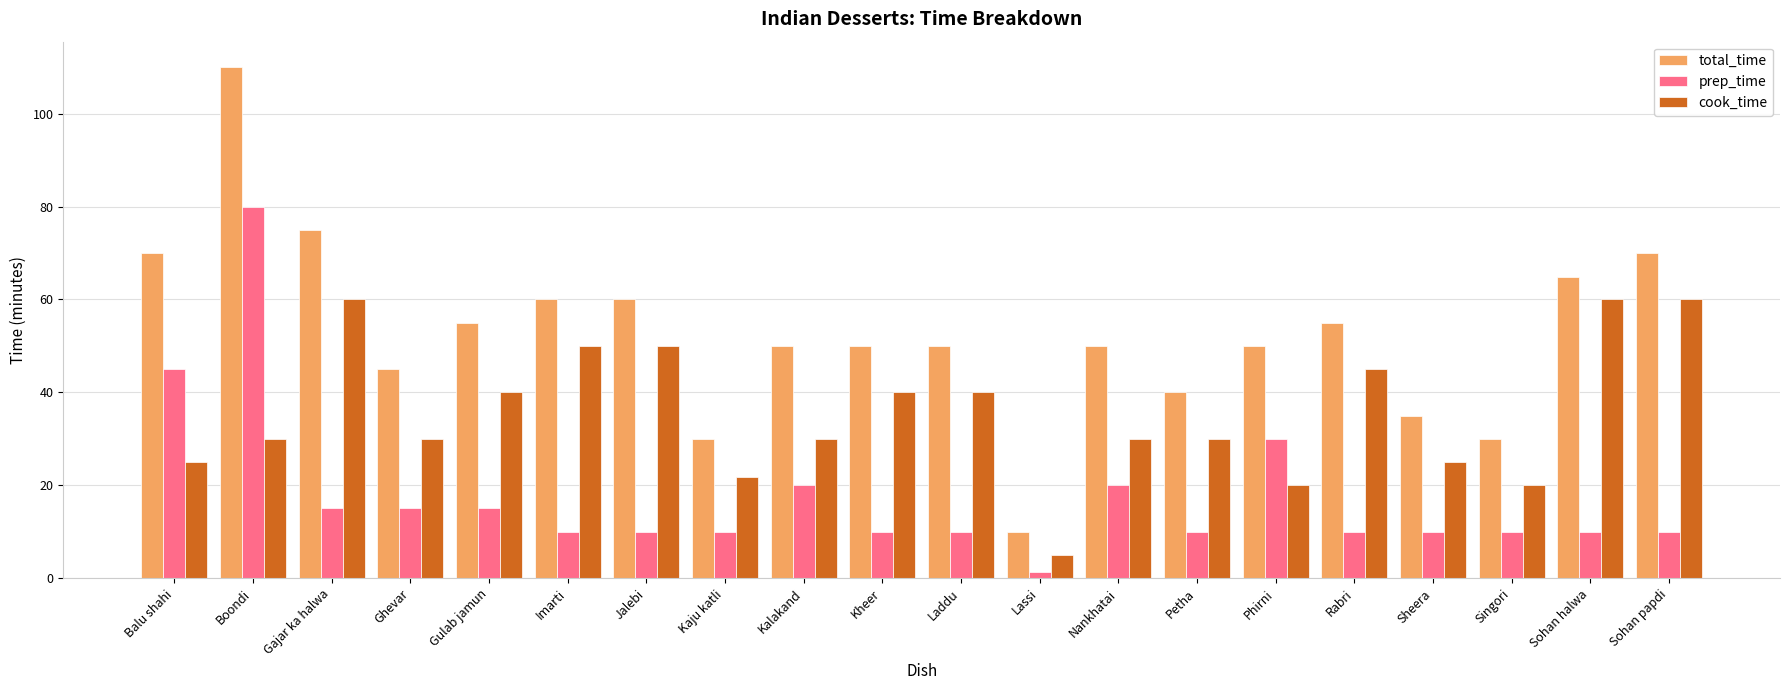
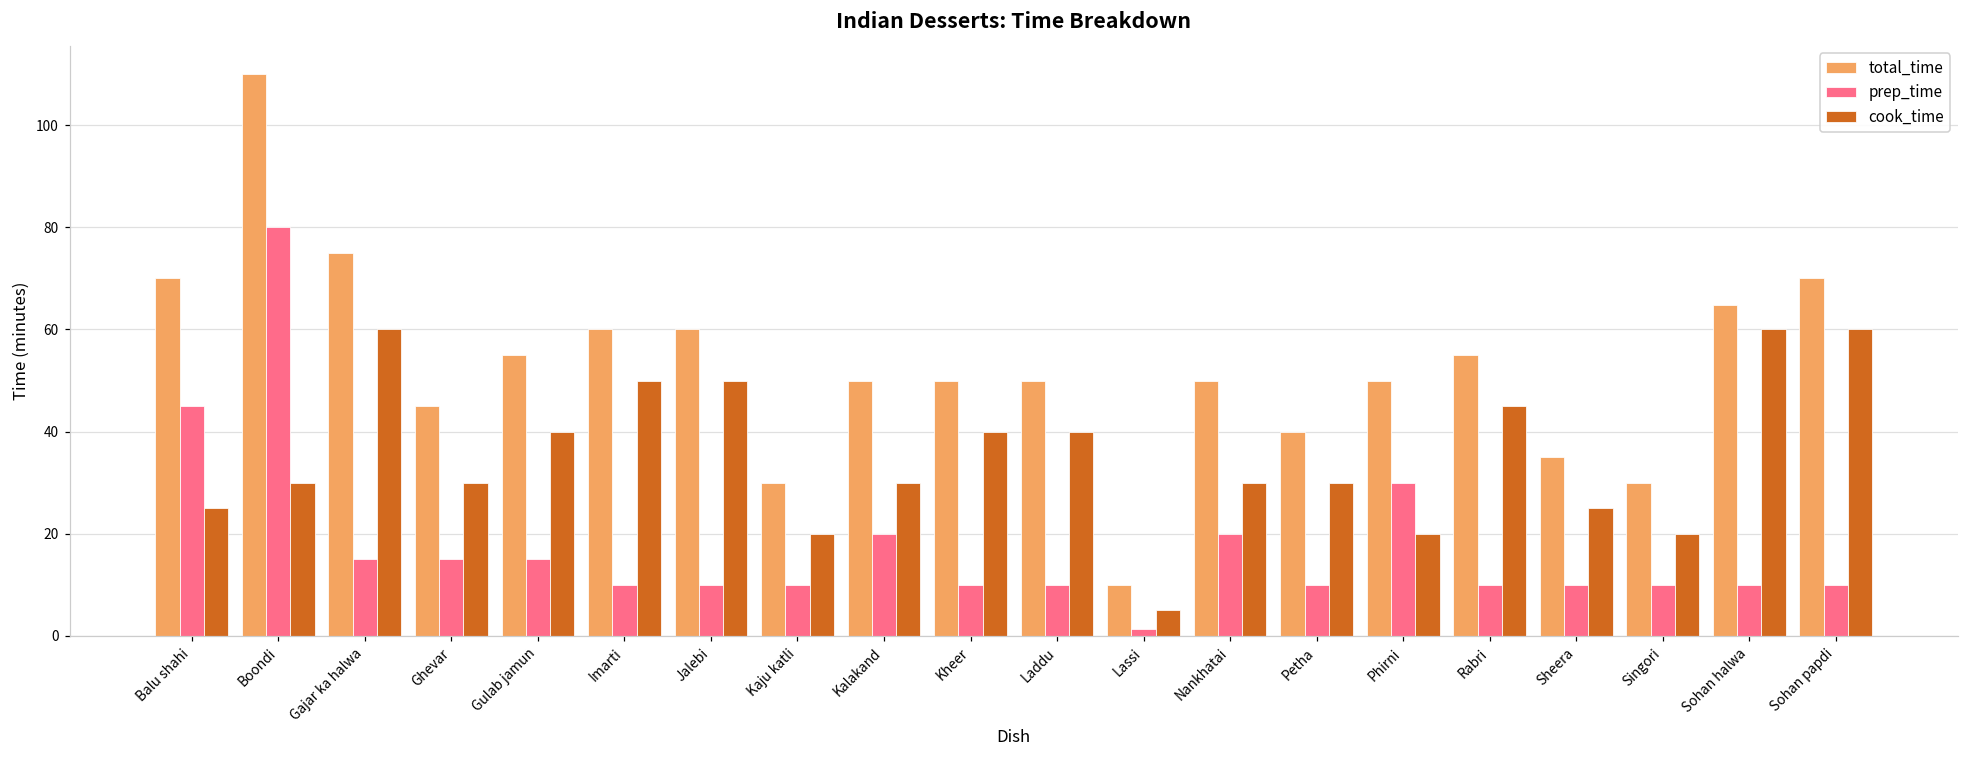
  {
    "total_time": {
      "Balu shahi": 70,
      "Boondi": 110,
      "Gajar ka halwa": 75,
      "Ghevar": 45,
      "Gulab jamun": 55,
      "Imarti": 60,
      "Jalebi": 60,
      "Kaju katli": 30,
      "Kalakand": 50,
      "Kheer": 50,
      "Laddu": 50,
      "Lassi": 10,
      "Nankhatai": 50,
      "Petha": 40,
      "Phirni": 50,
      "Rabri": 55,
      "Sheera": 35,
      "Singori": 30,
      "Sohan halwa": 65,
      "Sohan papdi": 70
    },
    "prep_time": {
      "Balu shahi": 45,
      "Boondi": 80,
      "Gajar ka halwa": 15,
      "Ghevar": 15,
      "Gulab jamun": 15,
      "Imarti": 10,
      "Jalebi": 10,
      "Kaju katli": 10,
      "Kalakand": 20,
      "Kheer": 10,
      "Laddu": 10,
      "Lassi": 1,
      "Nankhatai": 20,
      "Petha": 10,
      "Phirni": 30,
      "Rabri": 10,
      "Sheera": 10,
      "Singori": 10,
      "Sohan halwa": 10,
      "Sohan papdi": 10
    },
    "cook_time": {
      "Balu shahi": 25,
      "Boondi": 30,
      "Gajar ka halwa": 60,
      "Ghevar": 30,
      "Gulab jamun": 40,
      "Imarti": 50,
      "Jalebi": 50,
-     "Kaju katli": 22,
+     "Kaju katli": 20,
      "Kalakand": 30,
      "Kheer": 40,
      "Laddu": 40,
      "Lassi": 5,
      "Nankhatai": 30,
      "Petha": 30,
      "Phirni": 20,
      "Rabri": 45,
      "Sheera": 25,
      "Singori": 20,
      "Sohan halwa": 60,
      "Sohan papdi": 60
    }
  }
